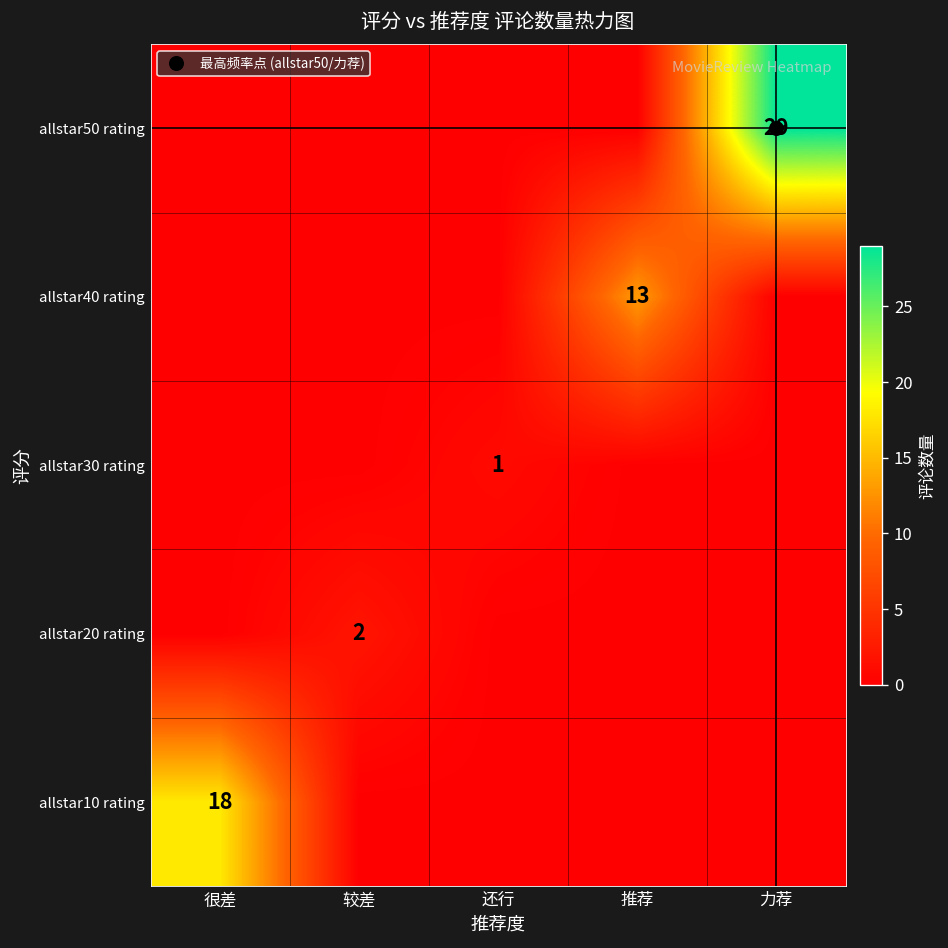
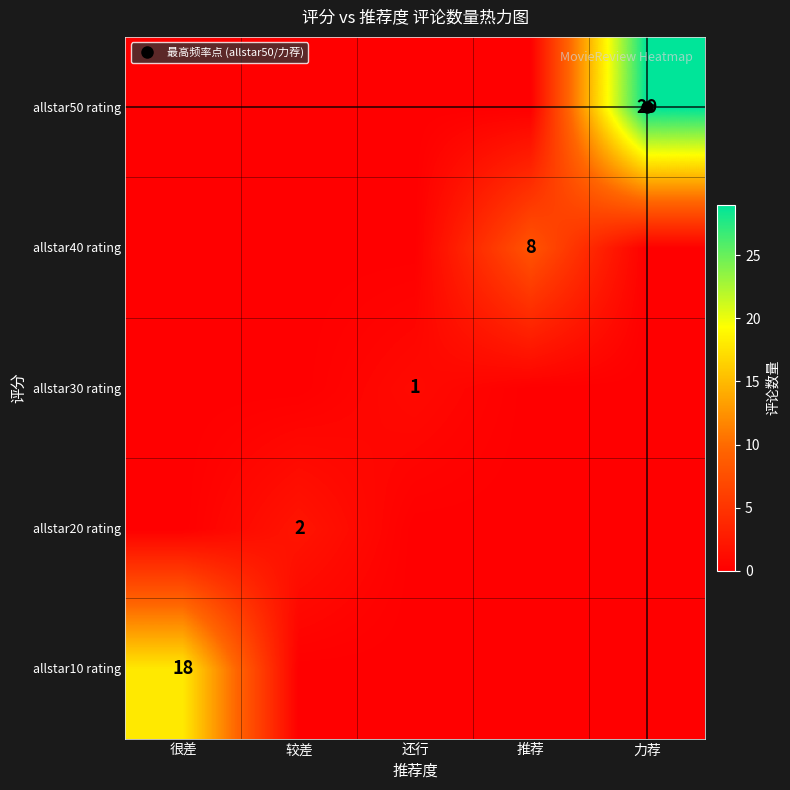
  {
    "allstar40 rating": {
-     "推荐": 13
+     "推荐": 8
    },
    "allstar30 rating": {
      "还行": 1
    },
    "allstar20 rating": {
      "较差": 2
    },
    "allstar10 rating": {
      "很差": 18
    }
  }
